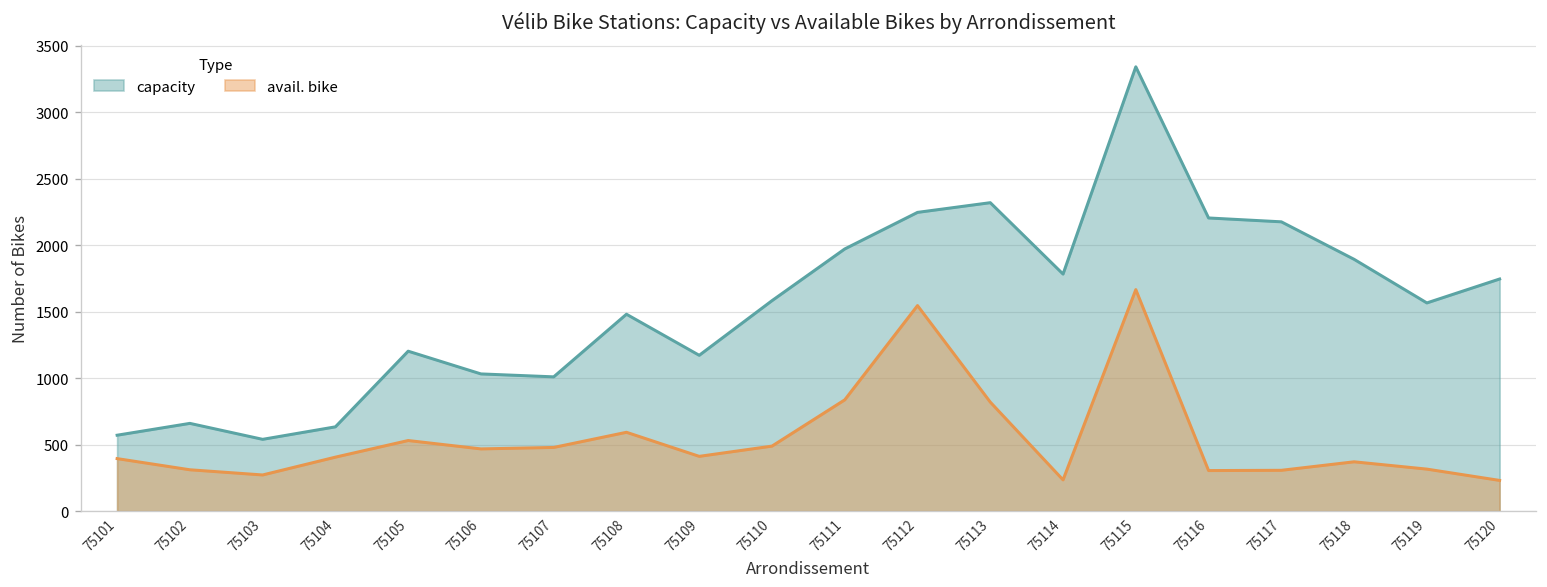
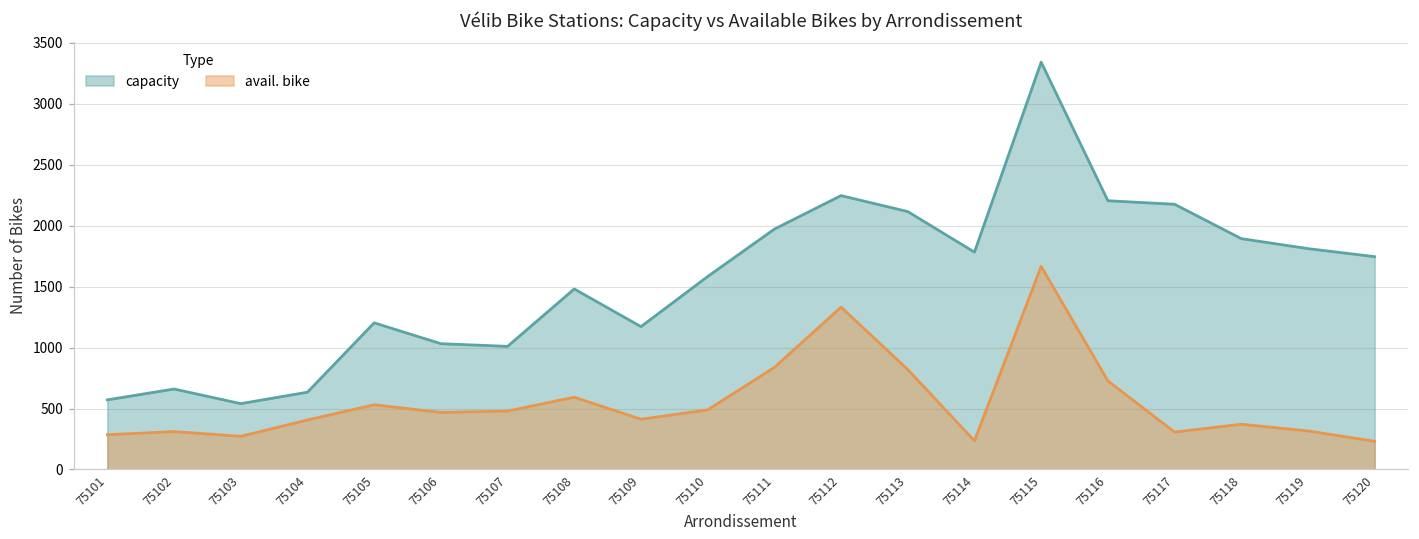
  {
    "capacity": {
      "75101": 570,
      "75102": 660,
      "75103": 540,
      "75104": 630,
      "75105": 1200,
      "75106": 1030,
      "75107": 1010,
      "75108": 1480,
      "75109": 1170,
      "75110": 1580,
      "75111": 1970,
      "75112": 2250,
-     "75113": 2320,
+     "75113": 2120,
      "75114": 1780,
      "75115": 3340,
      "75116": 2210,
      "75117": 2180,
      "75118": 1890,
-     "75119": 1570,
+     "75119": 1810,
      "75120": 1750
    },
    "avail. bike": {
-     "75101": 400,
+     "75101": 290,
      "75102": 310,
      "75103": 270,
      "75104": 410,
      "75105": 530,
      "75106": 470,
      "75107": 480,
      "75108": 590,
      "75109": 410,
      "75110": 490,
      "75111": 840,
-     "75112": 1550,
+     "75112": 1330,
      "75113": 820,
      "75114": 240,
      "75115": 1670,
-     "75116": 310,
+     "75116": 730,
      "75117": 310,
      "75118": 370,
      "75119": 320,
      "75120": 230
    }
  }
